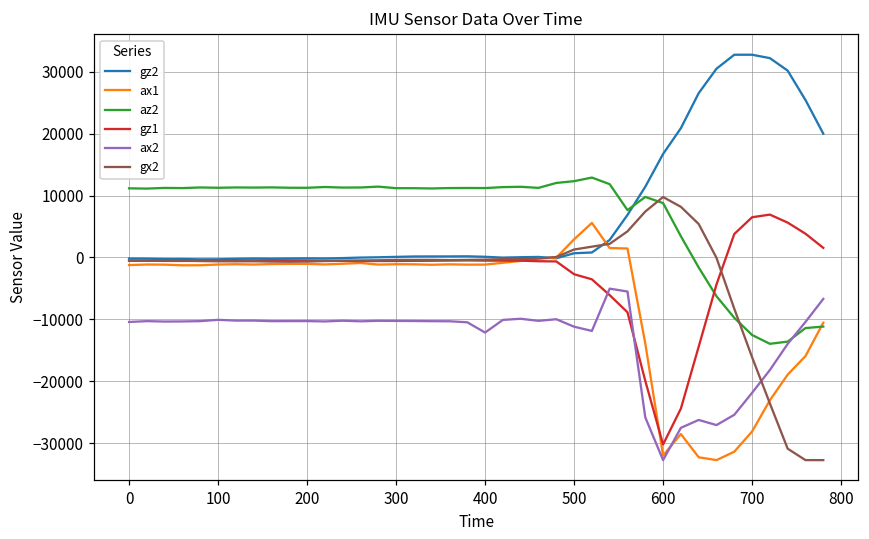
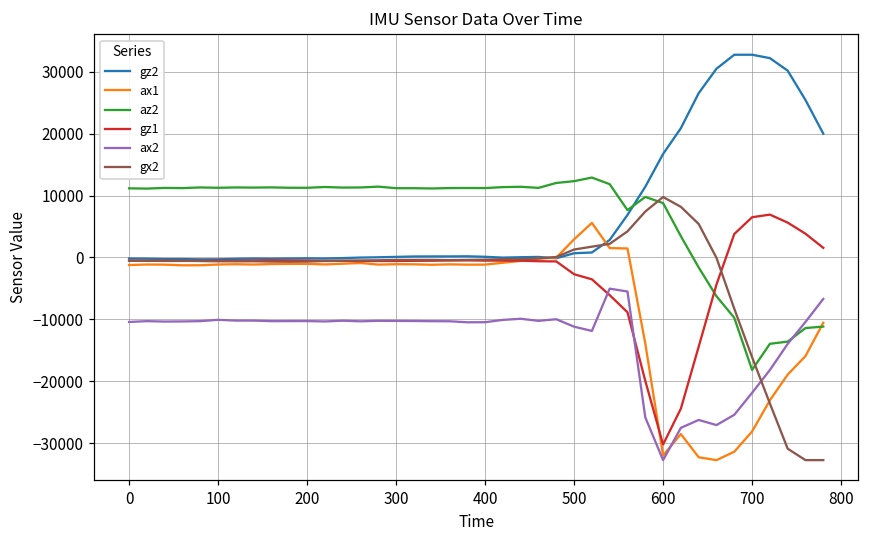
  {
    "gz2": {
      "300": 0,
      "400": 0,
      "500": 1000,
      "600": 17000,
      "700": 33000
    },
    "ax1": {
      "0": -1000,
      "100": -1000,
      "300": -1000,
      "400": -1000,
      "500": 3000,
      "600": -32000,
      "700": -28000
    },
    "az2": {
      "0": 11000,
      "100": 11000,
      "200": 11000,
      "300": 11000,
      "400": 11000,
      "500": 12000,
      "600": 9000,
-     "700": -13000
+     "700": -18000
    },
    "gz1": {
      "500": -3000,
      "600": -30000,
      "700": 6000
    },
    "ax2": {
      "0": -10000,
      "100": -10000,
      "200": -10000,
      "300": -10000,
-     "400": -12000,
+     "400": -10000,
      "500": -11000,
      "600": -33000,
      "700": -22000
    },
    "gx2": {
      "500": 1000,
      "600": 10000,
      "700": -16000
    }
  }
